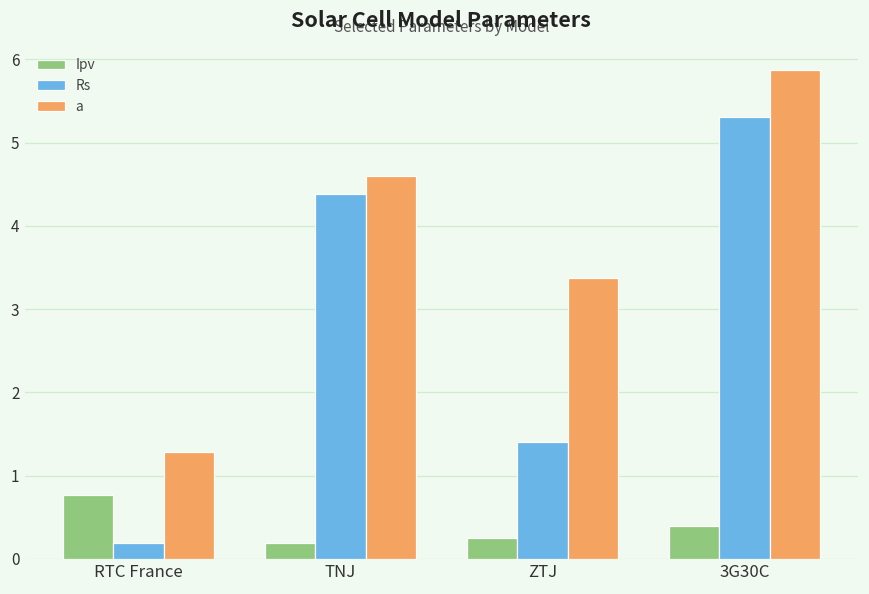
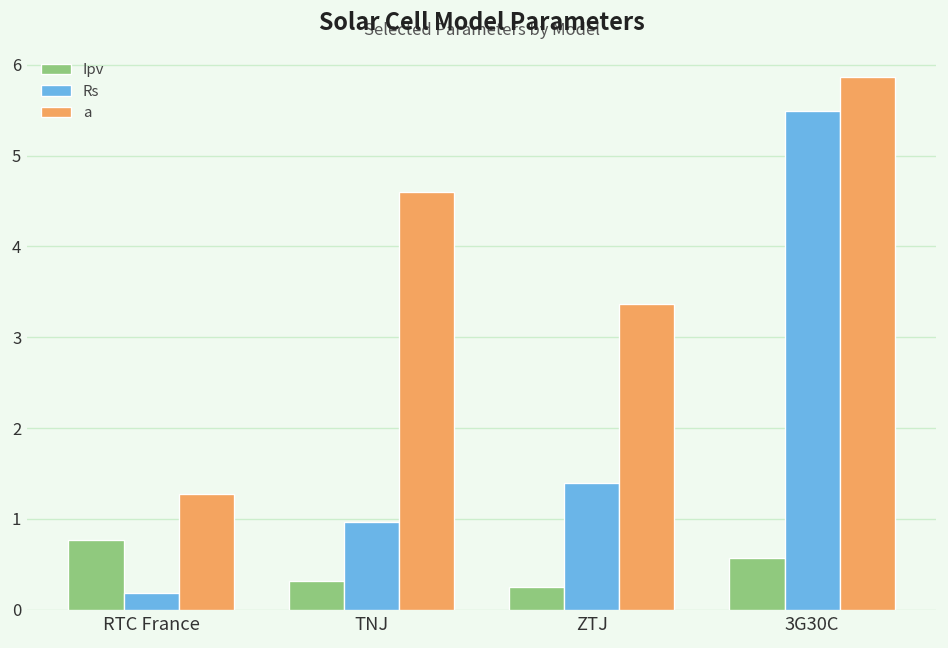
  {
    "Ipv": {
      "RTC France": 0.8,
-     "TNJ": 0.2,
+     "TNJ": 0.3,
      "ZTJ": 0.3,
-     "3G30C": 0.4
+     "3G30C": 0.6
    },
    "Rs": {
      "RTC France": 0.2,
-     "TNJ": 4.4,
+     "TNJ": 1.0,
      "ZTJ": 1.4,
-     "3G30C": 5.3
+     "3G30C": 5.5
    },
    "a": {
      "RTC France": 1.3,
      "TNJ": 4.6,
      "ZTJ": 3.4,
      "3G30C": 5.9
    }
  }
